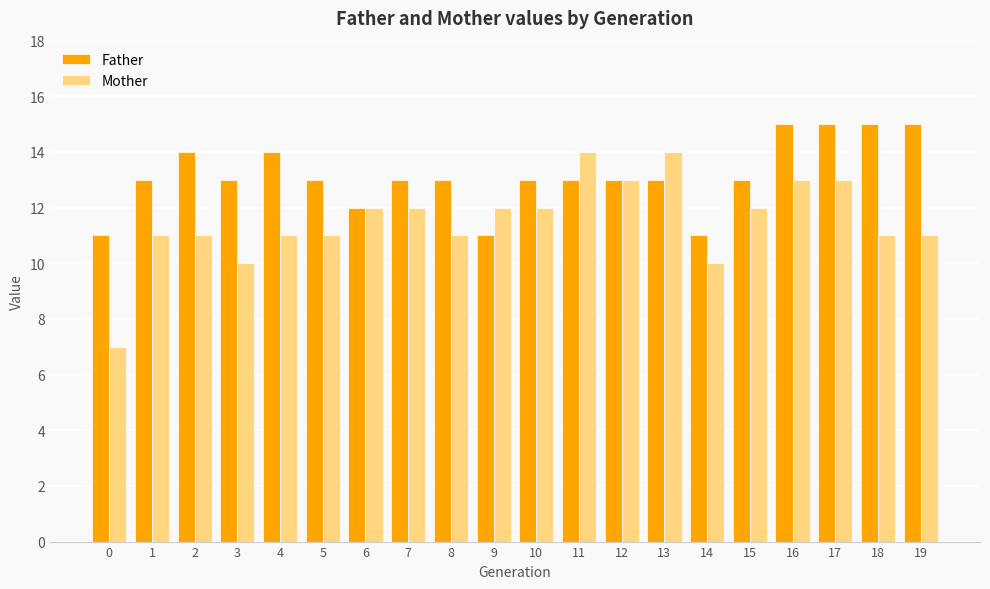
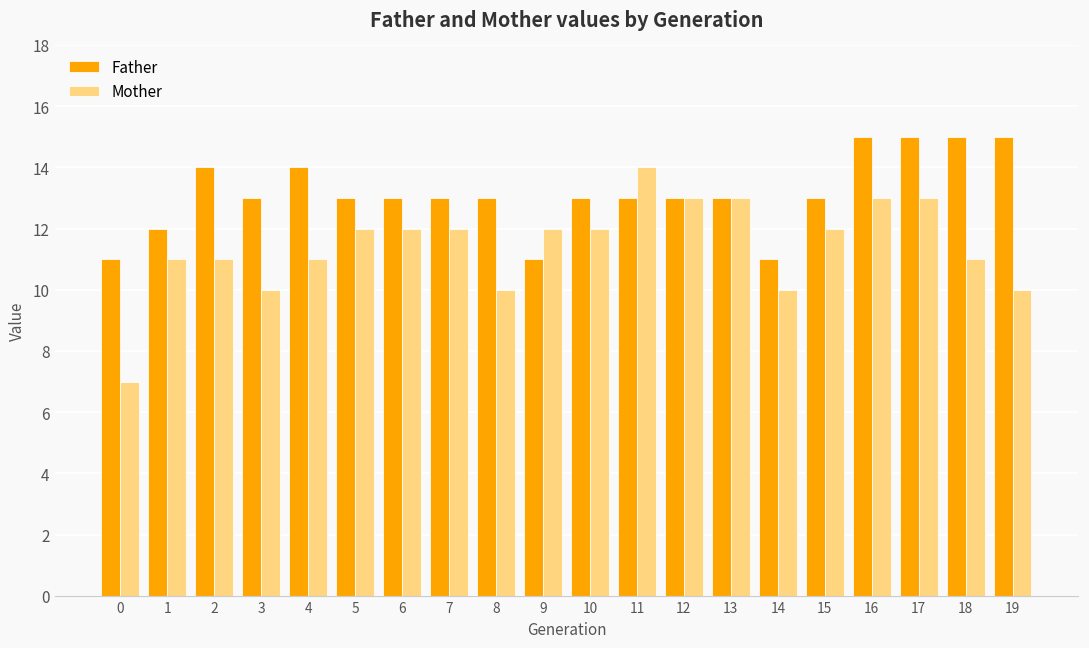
  {
    "Father": {
      "0": 11,
-     "1": 13,
+     "1": 12,
      "2": 14,
      "3": 13,
      "4": 14,
      "5": 13,
-     "6": 12,
+     "6": 13,
      "7": 13,
      "8": 13,
      "9": 11,
      "10": 13,
      "11": 13,
      "12": 13,
      "13": 13,
      "14": 11,
      "15": 13,
      "16": 15,
      "17": 15,
      "18": 15,
      "19": 15
    },
    "Mother": {
      "0": 7,
      "1": 11,
      "2": 11,
      "3": 10,
      "4": 11,
-     "5": 11,
+     "5": 12,
      "6": 12,
      "7": 12,
-     "8": 11,
+     "8": 10,
      "9": 12,
      "10": 12,
      "11": 14,
      "12": 13,
-     "13": 14,
+     "13": 13,
      "14": 10,
      "15": 12,
      "16": 13,
      "17": 13,
      "18": 11,
-     "19": 11
+     "19": 10
    }
  }
